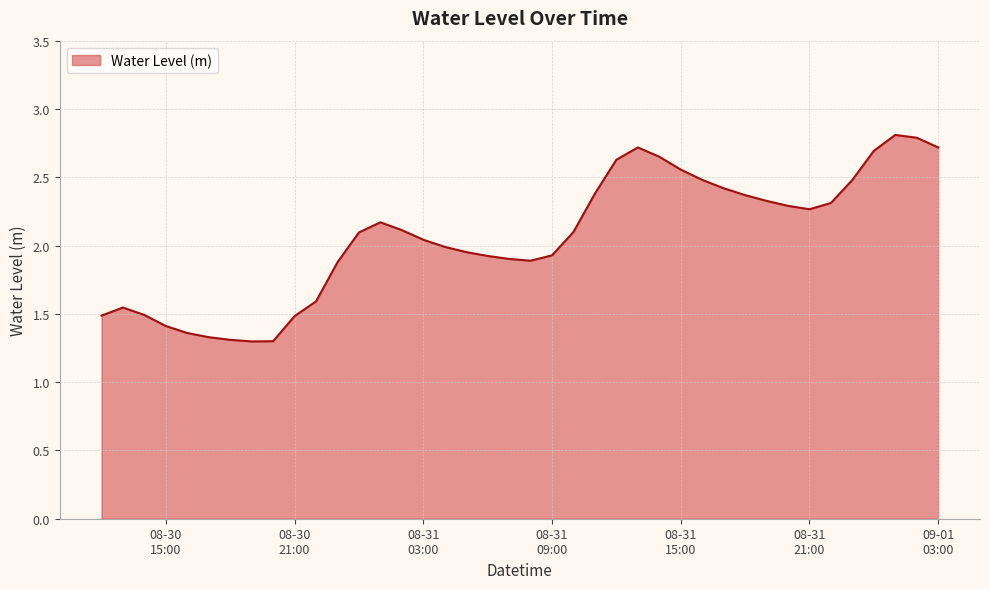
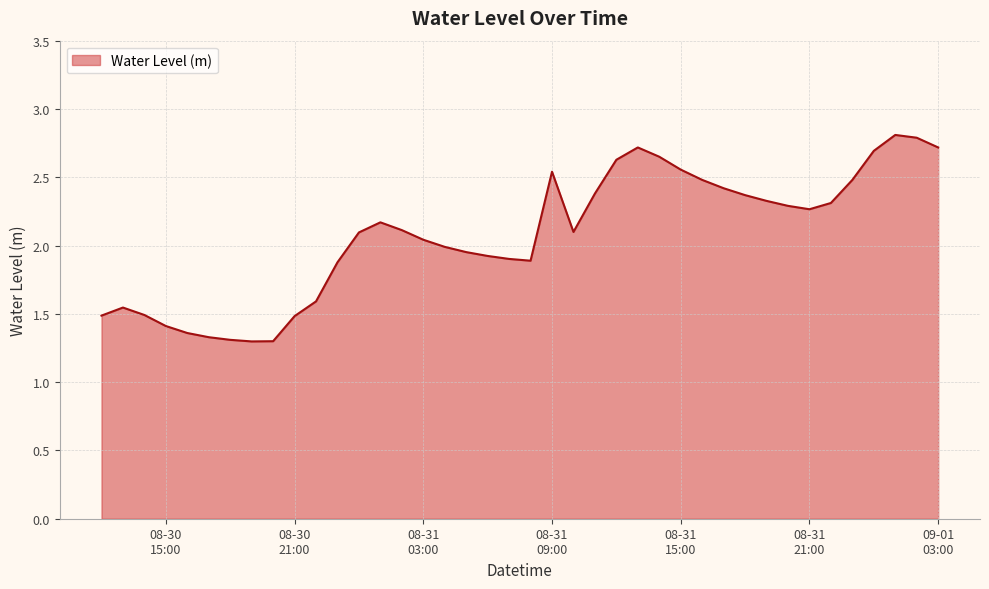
  {
    "08-30 15:00": 1.41,
    "08-30 21:00": 1.48,
    "08-31 03:00": 2.04,
-   "08-31 09:00": 1.93,
+   "08-31 09:00": 2.54,
    "08-31 15:00": 2.56,
    "08-31 21:00": 2.27,
    "09-01 03:00": 2.72
  }
